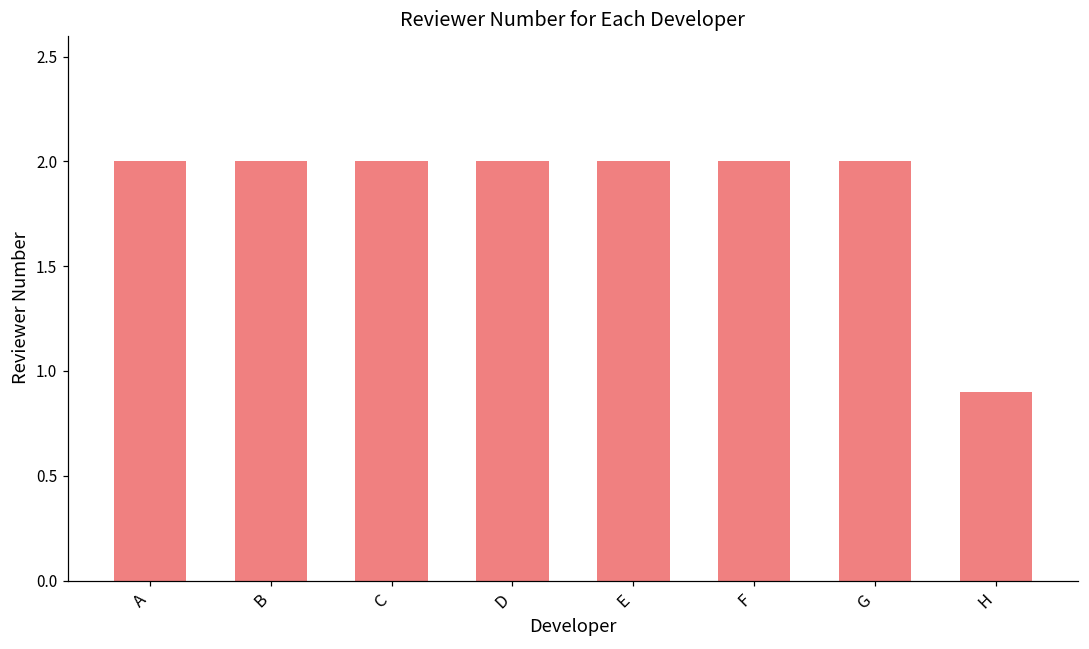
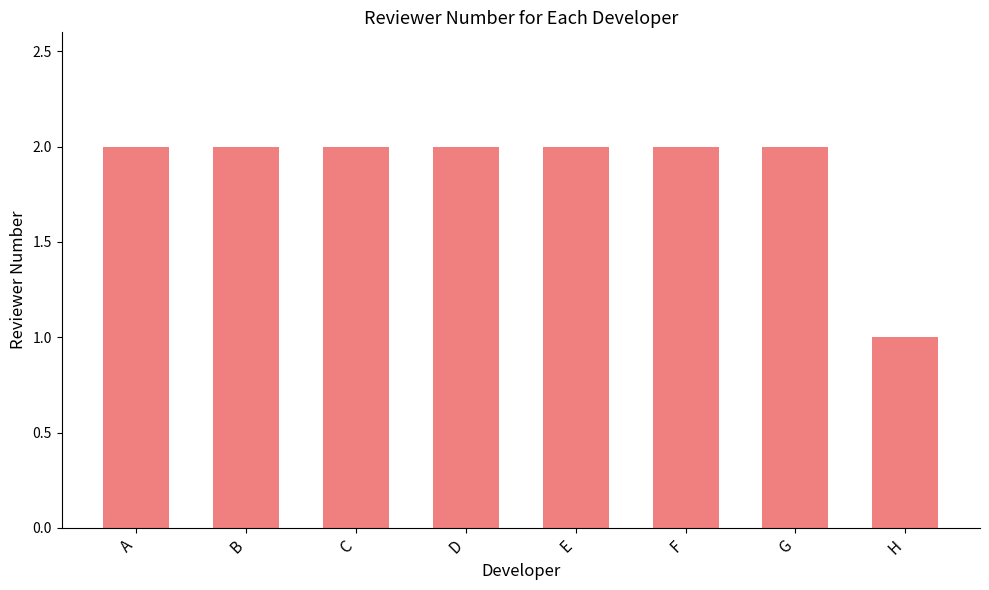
  {
    "A": 2.0,
    "B": 2.0,
    "C": 2.0,
    "D": 2.0,
    "E": 2.0,
    "F": 2.0,
    "G": 2.0,
-   "H": 0.9
+   "H": 1.0
  }
